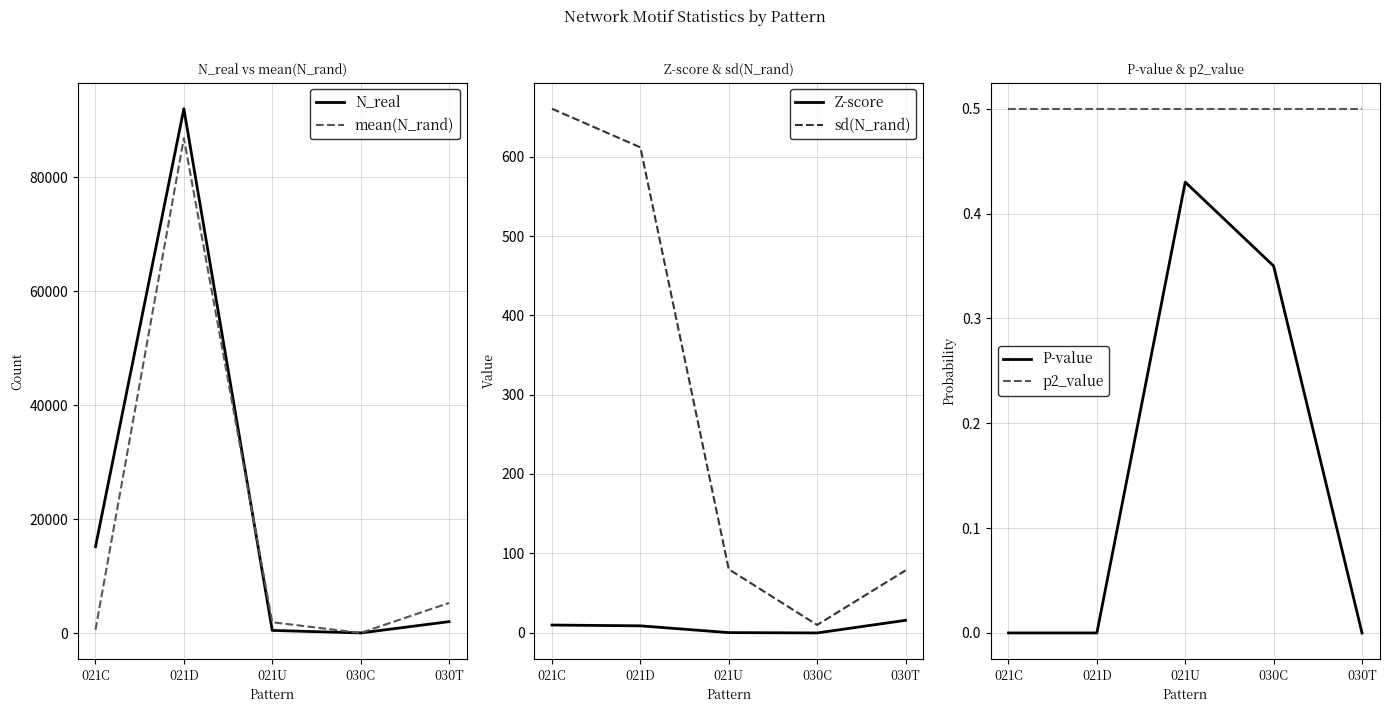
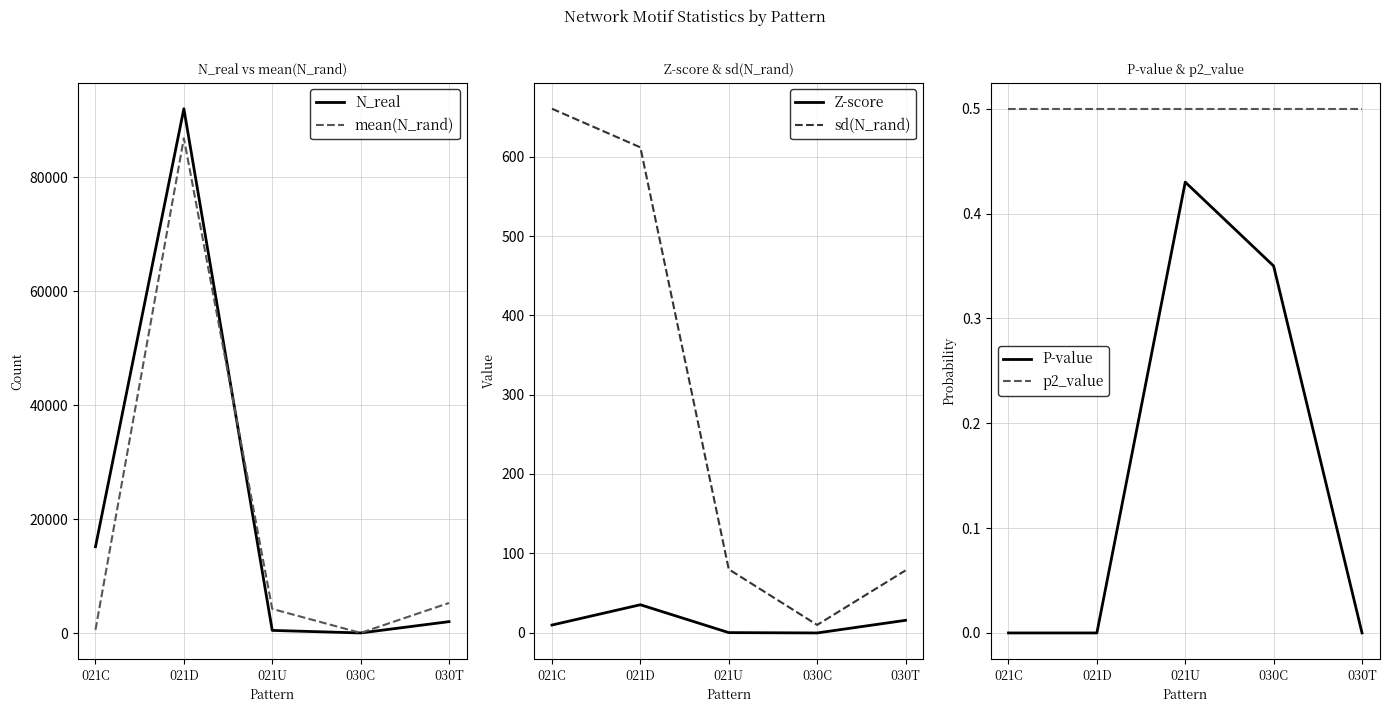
  {
    "N_real vs mean(N_rand)": {
      "N_real": {
        "021C": 15000,
        "021D": 92000,
        "021U": 0,
        "030T": 2000
      },
      "mean(N_rand)": {
        "021C": 1000,
        "021D": 87000,
-       "021U": 2000,
+       "021U": 4000,
        "030T": 5000
      }
    },
    "Z-score & sd(N_rand)": {
      "Z-score": {
        "021C": 10,
-       "021D": 10,
+       "021D": 40,
        "021U": 0,
        "030C": 0,
        "030T": 20
      },
      "sd(N_rand)": {
        "021C": 660,
        "021D": 610,
        "021U": 80,
        "030C": 10,
        "030T": 80
      }
    },
    "P-value & p2_value": {
      "P-value": {
        "021C": 0.000,
        "021D": 0.000,
        "021U": 0.430,
        "030C": 0.350,
        "030T": 0.000
      },
      "p2_value": {
        "021C": 0.500,
        "021D": 0.500,
        "021U": 0.500,
        "030C": 0.500,
        "030T": 0.500
      }
    }
  }
